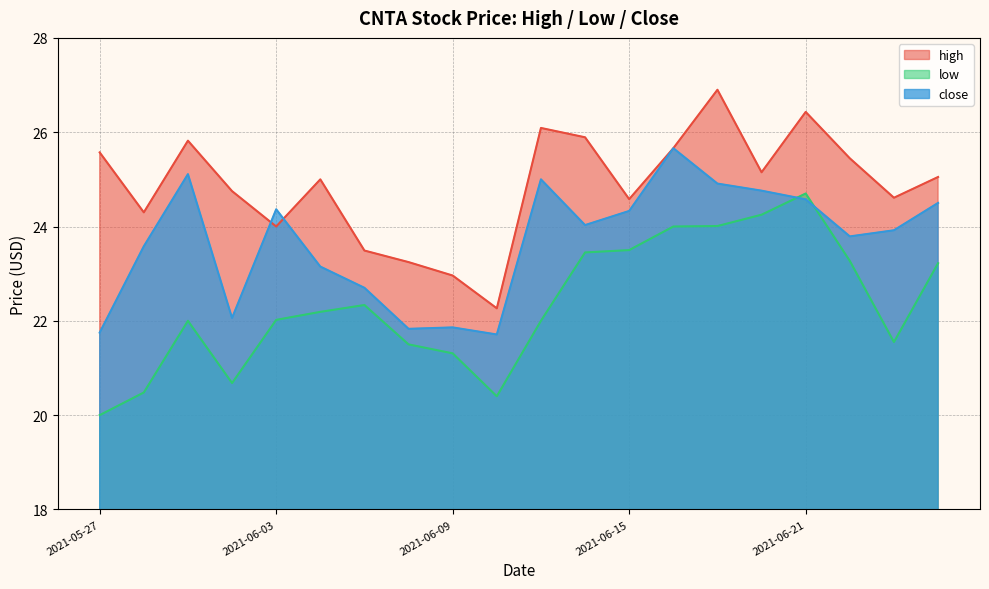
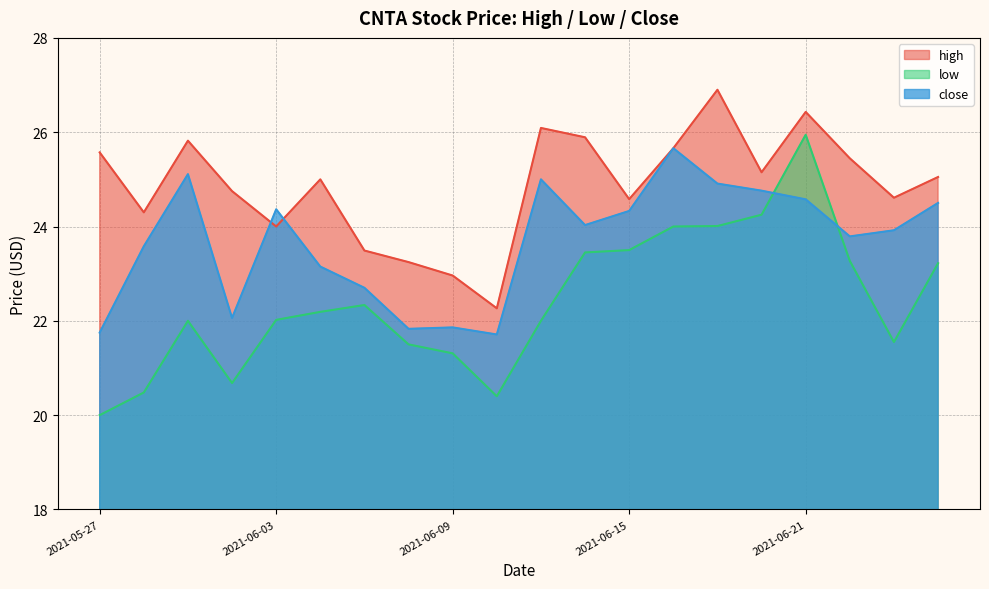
  {
    "high": {
      "2021-05-27": 25.6,
      "2021-06-03": 24.0,
      "2021-06-09": 23.0,
      "2021-06-15": 24.6,
      "2021-06-21": 26.4
    },
    "low": {
      "2021-05-27": 20.0,
      "2021-06-03": 22.0,
      "2021-06-09": 21.3,
      "2021-06-15": 23.5,
-     "2021-06-21": 24.7
+     "2021-06-21": 25.9
    },
    "close": {
      "2021-05-27": 21.8,
      "2021-06-03": 24.4,
      "2021-06-09": 21.9,
      "2021-06-15": 24.3,
      "2021-06-21": 24.6
    }
  }
